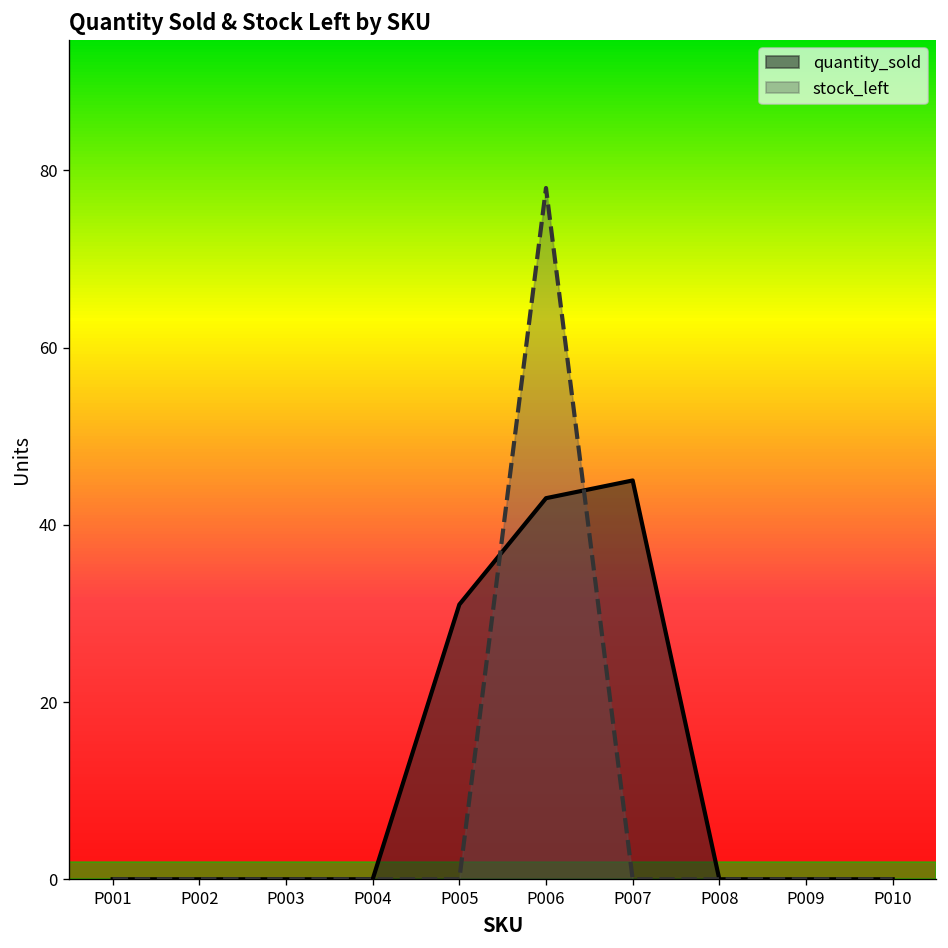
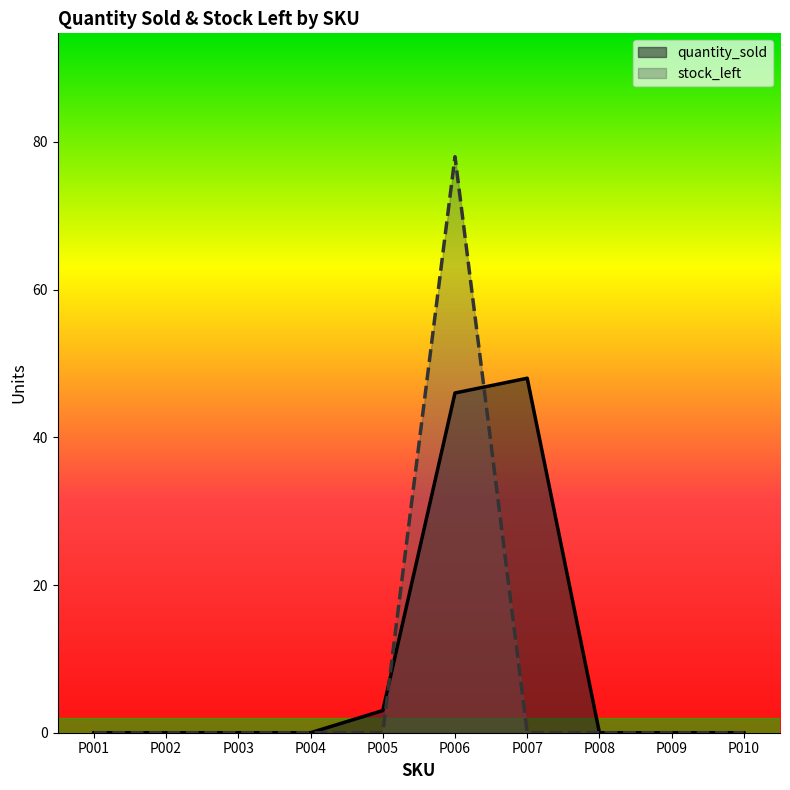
  {
    "quantity_sold": {
-     "P005": 31,
-     "P006": 43,
-     "P007": 45
+     "P005": 3,
+     "P006": 46,
+     "P007": 48
    },
    "stock_left": {
      "P006": 78
    }
  }
